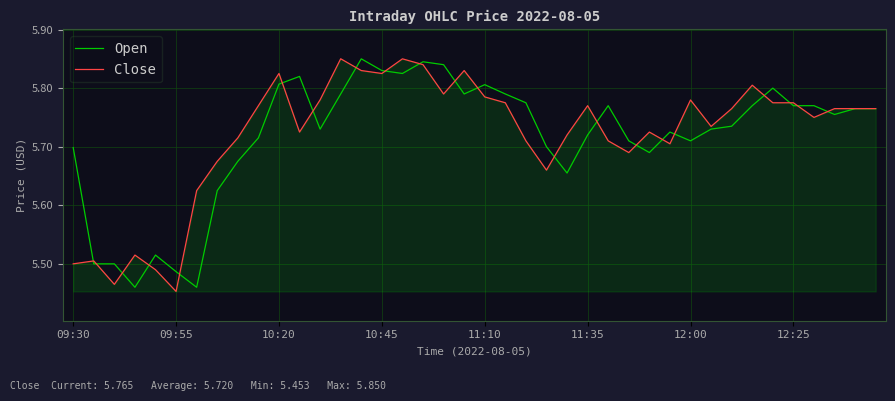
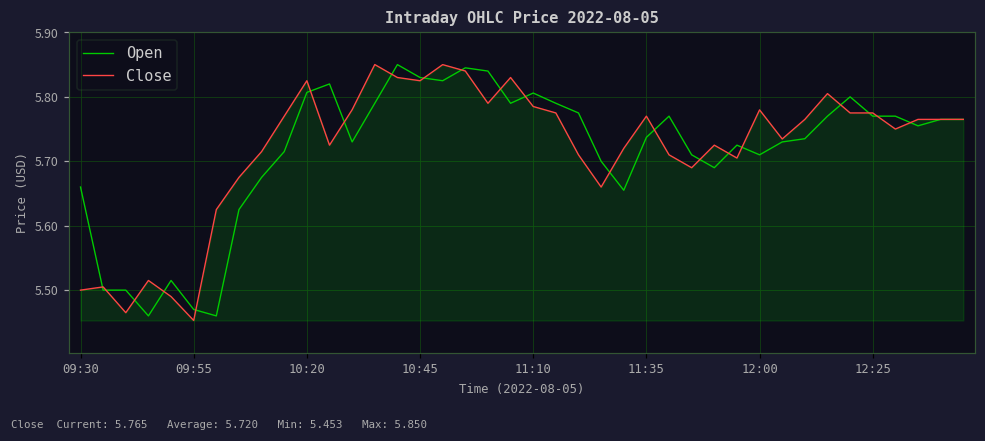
  {
    "Open": {
-     "09:30": 5.70,
-     "09:55": 5.49,
+     "09:30": 5.66,
+     "09:55": 5.47,
      "10:20": 5.81,
      "10:45": 5.83,
      "11:10": 5.81,
-     "11:35": 5.72,
+     "11:35": 5.74,
      "12:00": 5.71,
      "12:25": 5.77
    },
    "Close": {
      "09:30": 5.50,
      "09:55": 5.45,
      "10:20": 5.82,
      "10:45": 5.82,
      "11:10": 5.78,
      "11:35": 5.77,
      "12:00": 5.78,
      "12:25": 5.78
    }
  }
